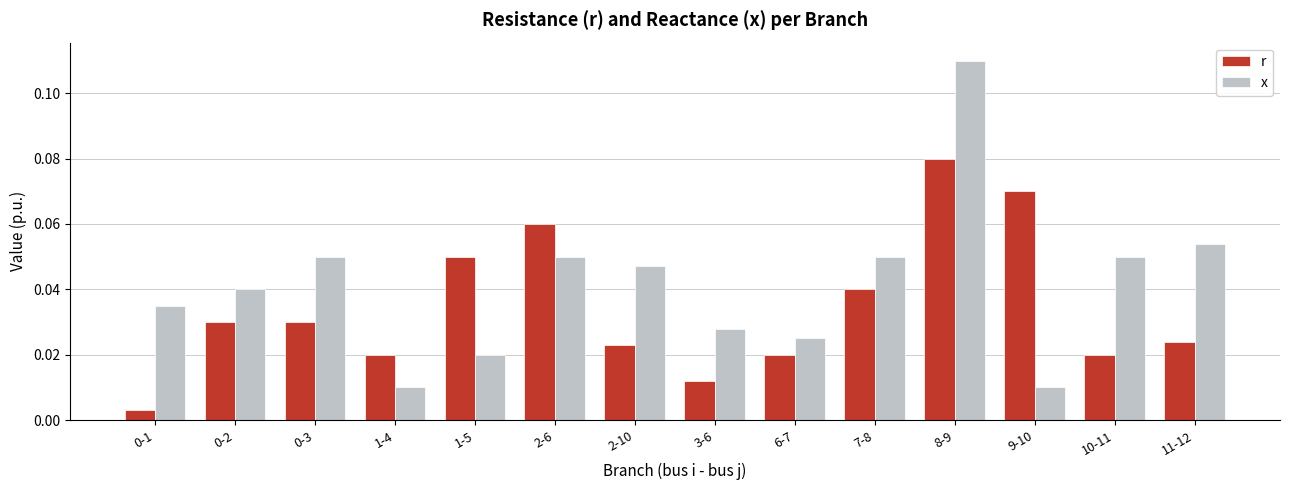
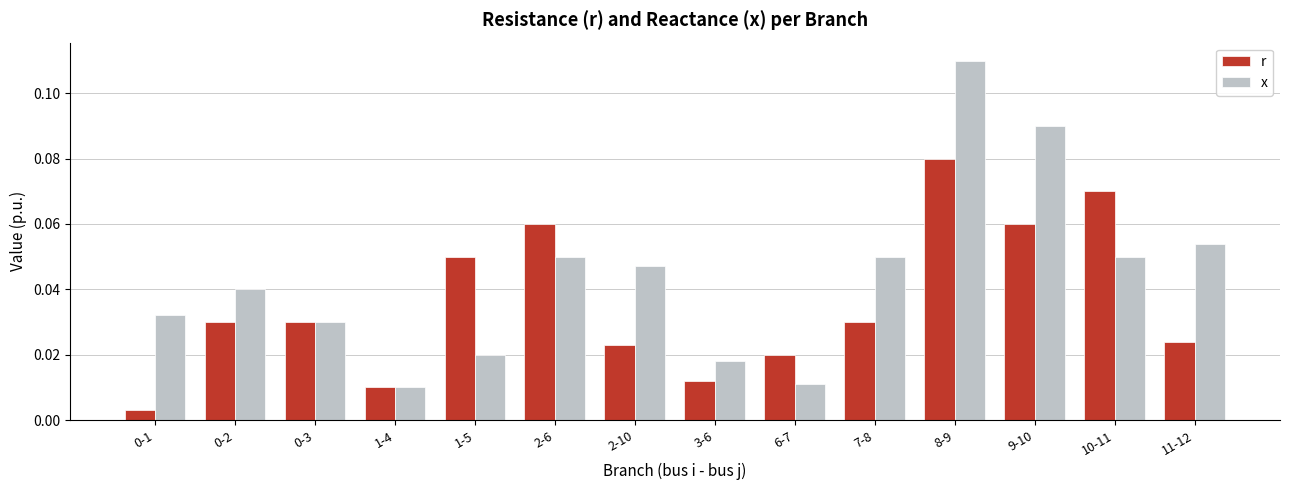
  {
    "r": {
      "0-1": 0.003,
      "0-2": 0.03,
      "0-3": 0.03,
-     "1-4": 0.02,
+     "1-4": 0.01,
      "1-5": 0.05,
      "2-6": 0.06,
      "2-10": 0.023,
      "3-6": 0.012,
      "6-7": 0.02,
-     "7-8": 0.04,
+     "7-8": 0.03,
      "8-9": 0.08,
-     "9-10": 0.07,
-     "10-11": 0.02,
+     "9-10": 0.06,
+     "10-11": 0.07,
      "11-12": 0.024
    },
    "x": {
-     "0-1": 0.035,
+     "0-1": 0.032,
      "0-2": 0.040,
-     "0-3": 0.05,
+     "0-3": 0.03,
      "1-4": 0.010,
      "1-5": 0.020,
      "2-6": 0.050,
      "2-10": 0.047,
-     "3-6": 0.028,
-     "6-7": 0.025,
+     "3-6": 0.018,
+     "6-7": 0.011,
      "7-8": 0.050,
      "8-9": 0.110,
-     "9-10": 0.01,
+     "9-10": 0.09,
      "10-11": 0.050,
      "11-12": 0.054
    }
  }
